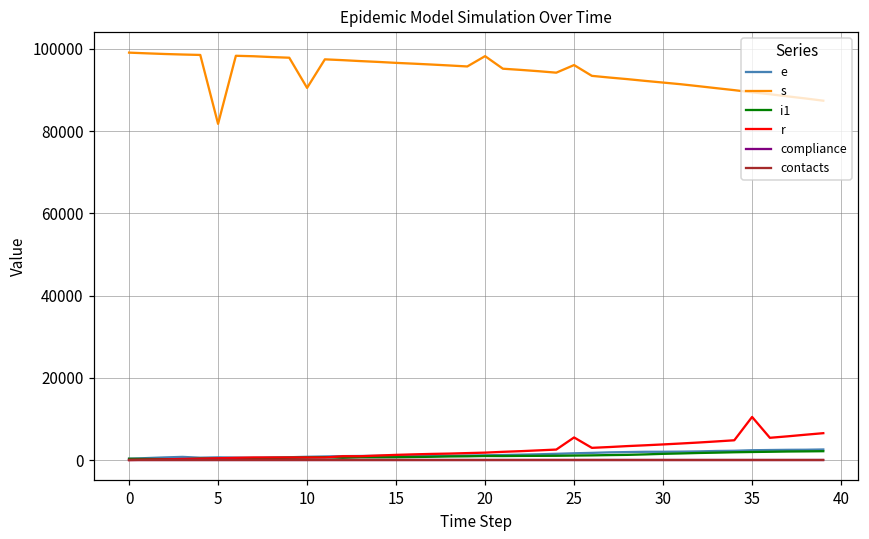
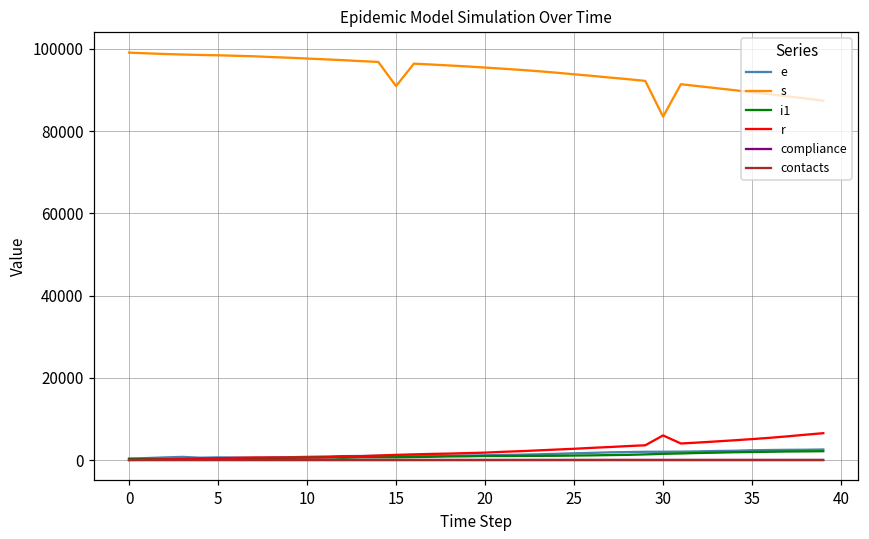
  {
    "s": {
      "0": 99000,
-     "5": 82000,
-     "10": 91000,
-     "15": 97000,
-     "20": 98000,
-     "25": 96000,
-     "30": 92000
+     "5": 98000,
+     "10": 98000,
+     "15": 91000,
+     "20": 95000,
+     "25": 94000,
+     "30": 84000
    },
    "r": {
-     "25": 5000,
-     "30": 4000,
-     "35": 10000
+     "25": 3000,
+     "30": 6000,
+     "35": 5000
    },
    "contacts": {
      "20": 0,
      "25": 0,
      "30": 0,
      "35": 0
    }
  }
